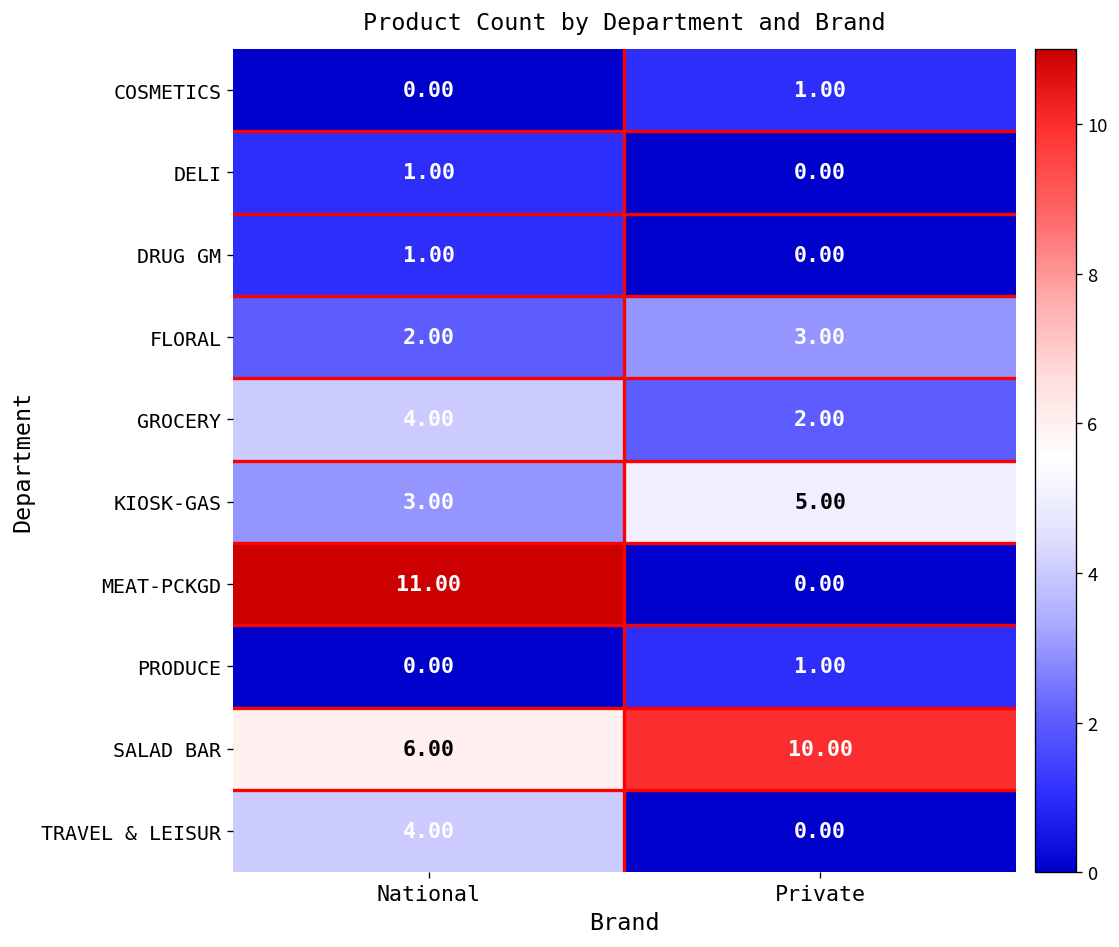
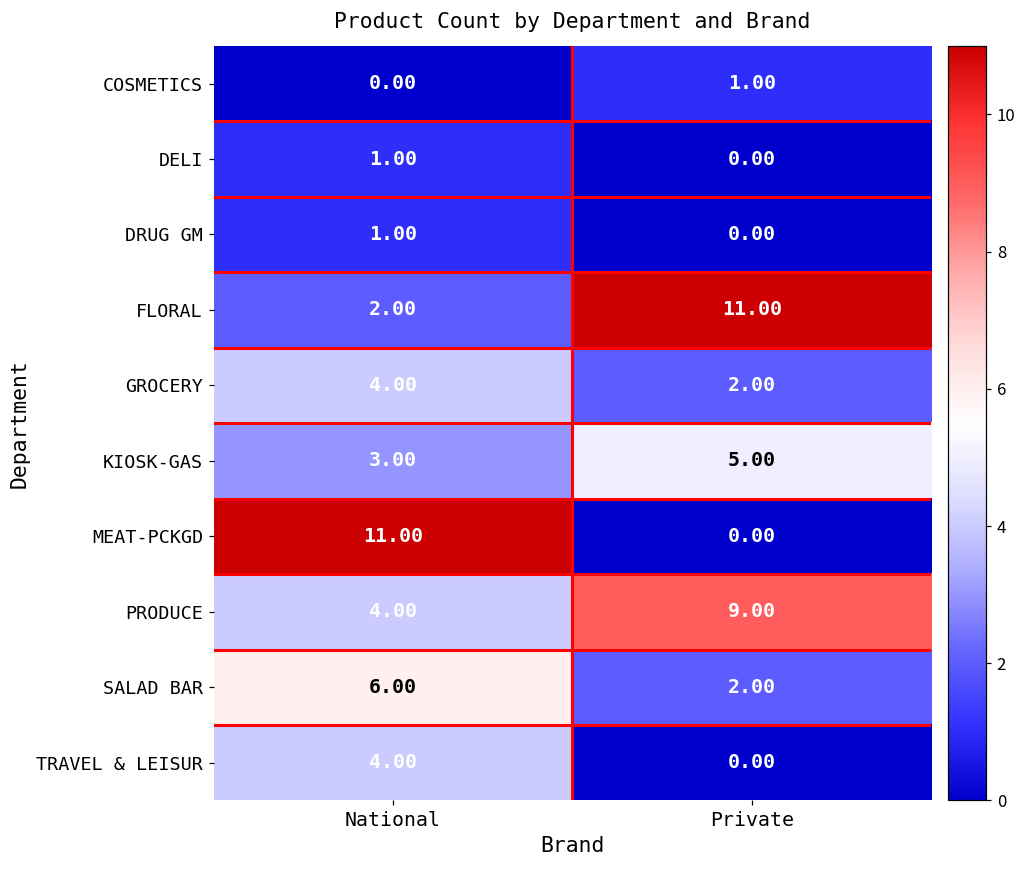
  {
    "COSMETICS": {
      "National": 0.00,
      "Private": 1.00
    },
    "DELI": {
      "National": 1.00,
      "Private": 0.00
    },
    "DRUG GM": {
      "National": 1.00,
      "Private": 0.00
    },
    "FLORAL": {
      "National": 2.00,
-     "Private": 3.00
+     "Private": 11.00
    },
    "GROCERY": {
      "National": 4.00,
      "Private": 2.00
    },
    "KIOSK-GAS": {
      "National": 3.00,
      "Private": 5.00
    },
    "MEAT-PCKGD": {
      "National": 11.00,
      "Private": 0.00
    },
    "PRODUCE": {
-     "National": 0.00,
-     "Private": 1.00
+     "National": 4.00,
+     "Private": 9.00
    },
    "SALAD BAR": {
      "National": 6.00,
-     "Private": 10.00
+     "Private": 2.00
    },
    "TRAVEL & LEISUR": {
      "National": 4.00,
      "Private": 0.00
    }
  }
